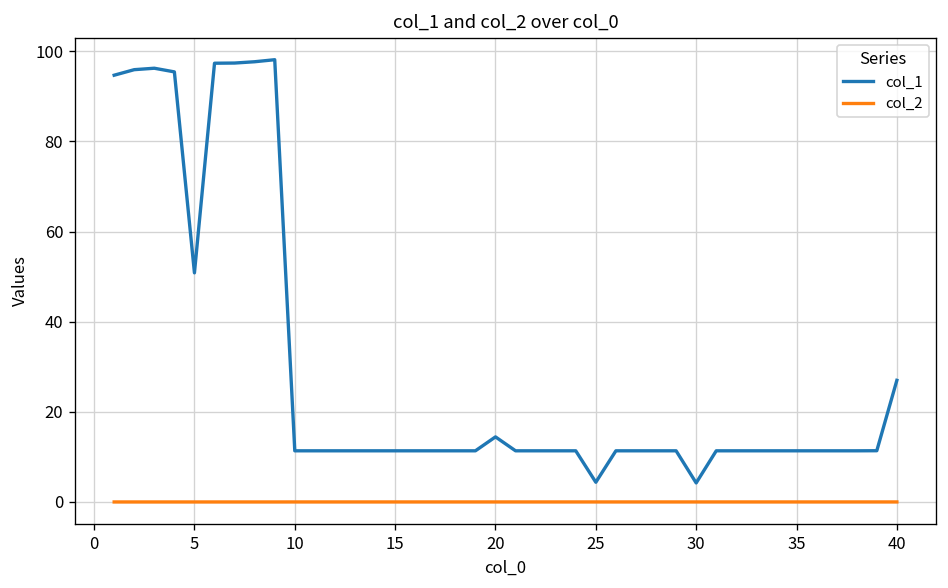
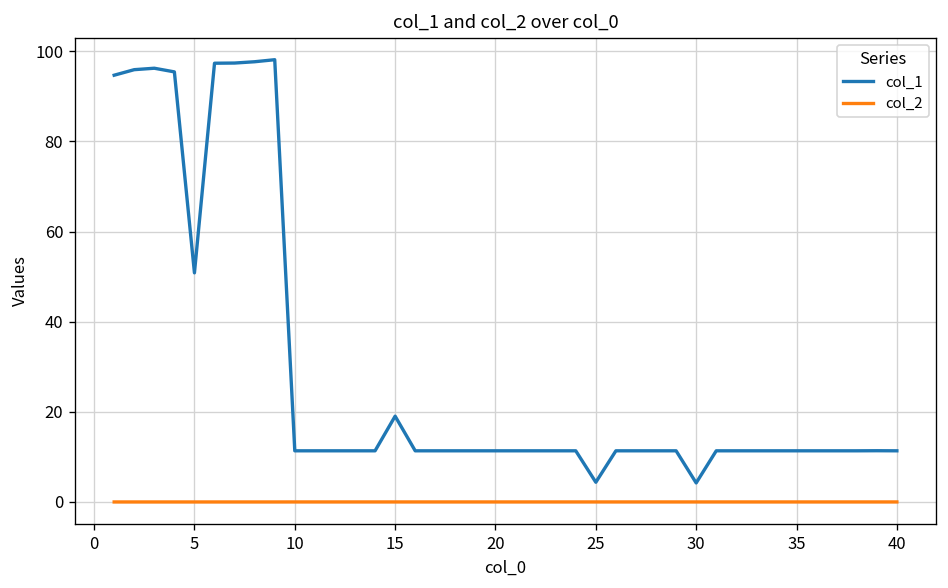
  {
    "col_1": {
      "5": 51,
      "10": 11,
-     "15": 11,
-     "20": 14,
+     "15": 19,
+     "20": 11,
      "25": 4,
      "30": 4,
      "35": 11,
-     "40": 27
+     "40": 11
    },
    "col_2": {
      "5": 0,
      "10": 0,
      "15": 0,
      "20": 0,
      "25": 0,
      "30": 0,
      "35": 0,
      "40": 0
    }
  }
